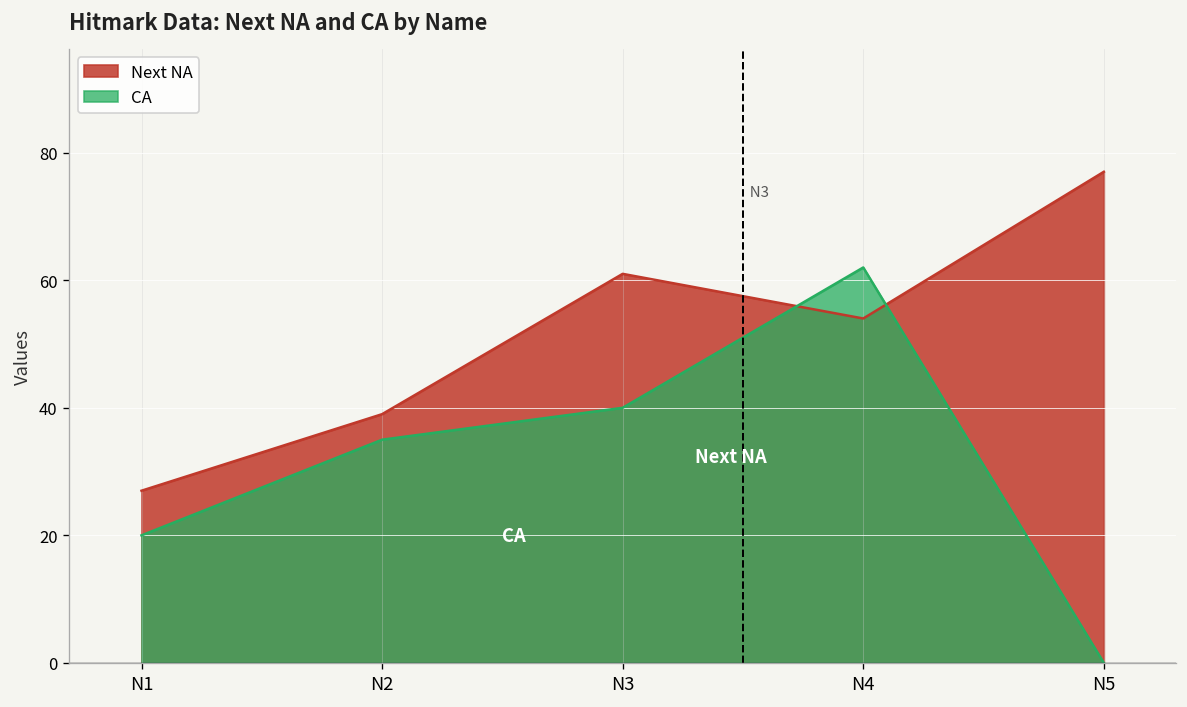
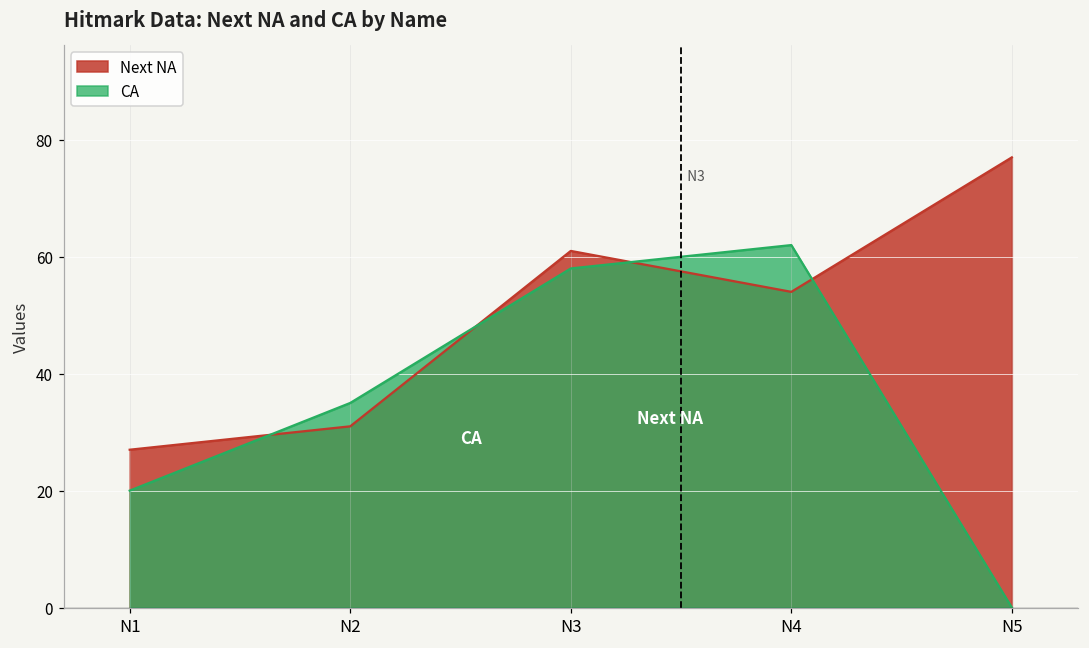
  {
    "Next NA": {
      "N1": 27,
-     "N2": 39,
+     "N2": 31,
      "N3": 61,
      "N4": 54,
      "N5": 77
    },
    "CA": {
      "N1": 20,
      "N2": 35,
-     "N3": 40,
+     "N3": 58,
      "N4": 62,
      "N5": 0
    }
  }
